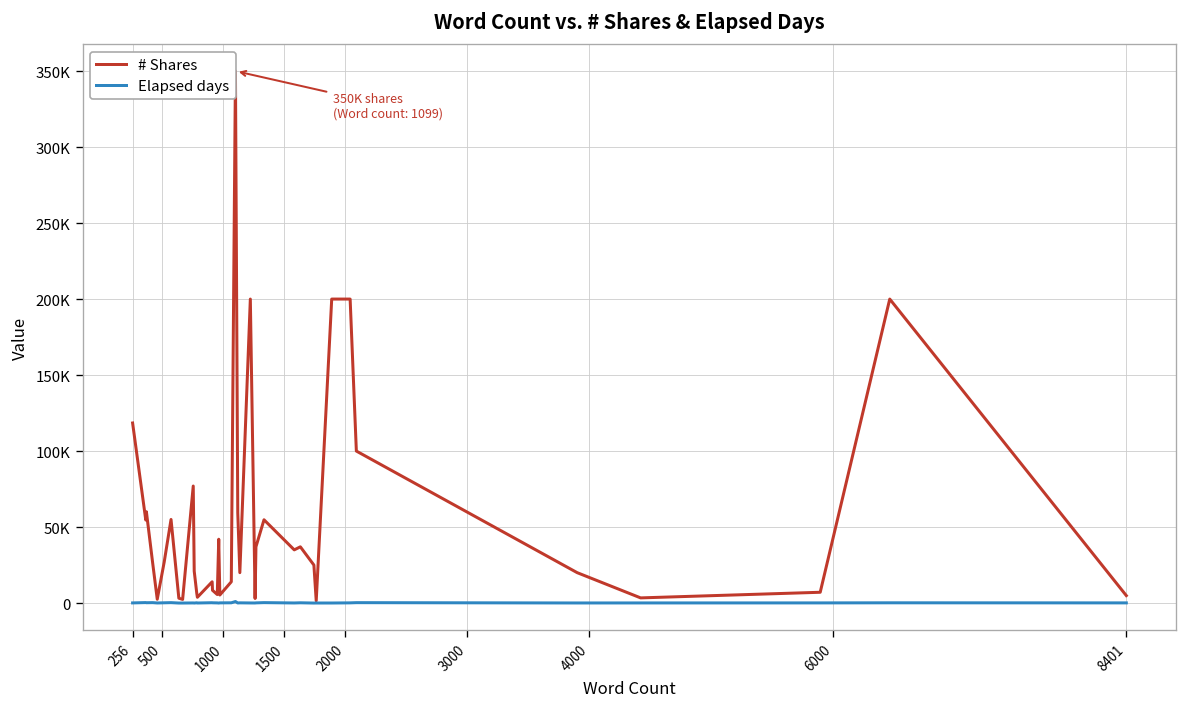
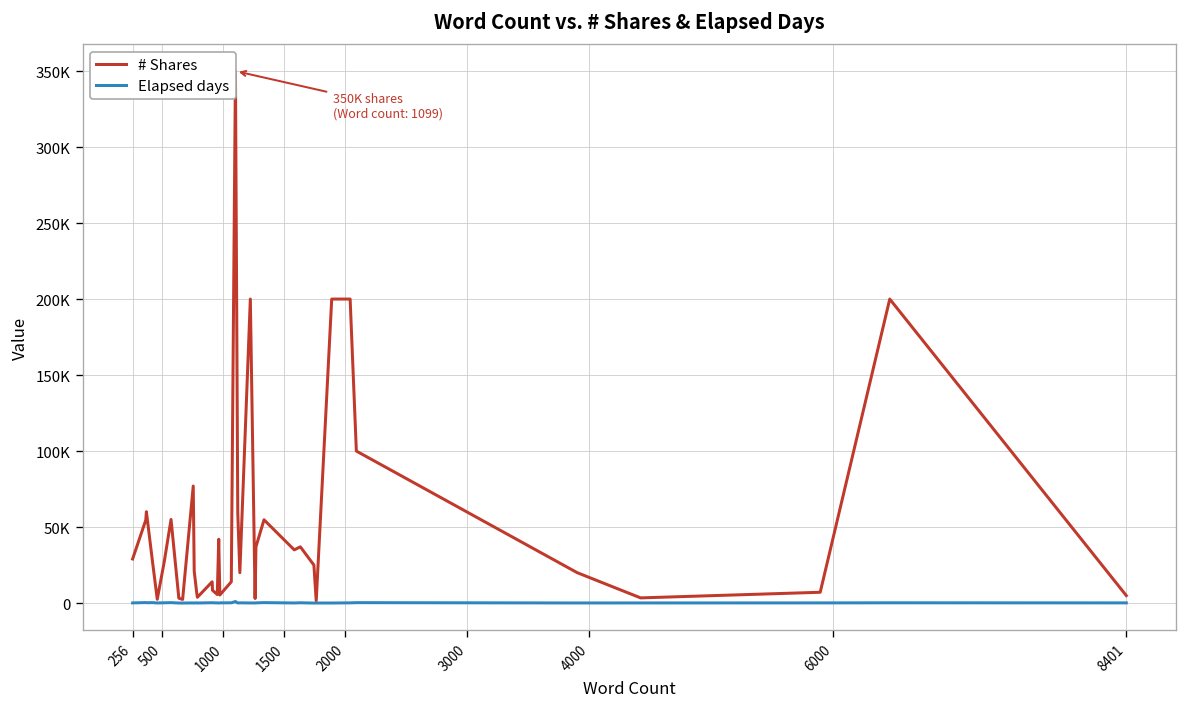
  {
    "# Shares": {
-     "256": 118000,
+     "256": 29000,
      "8401": 5000
    },
    "Elapsed days": {
      "256": 0,
      "8401": 0
    }
  }
